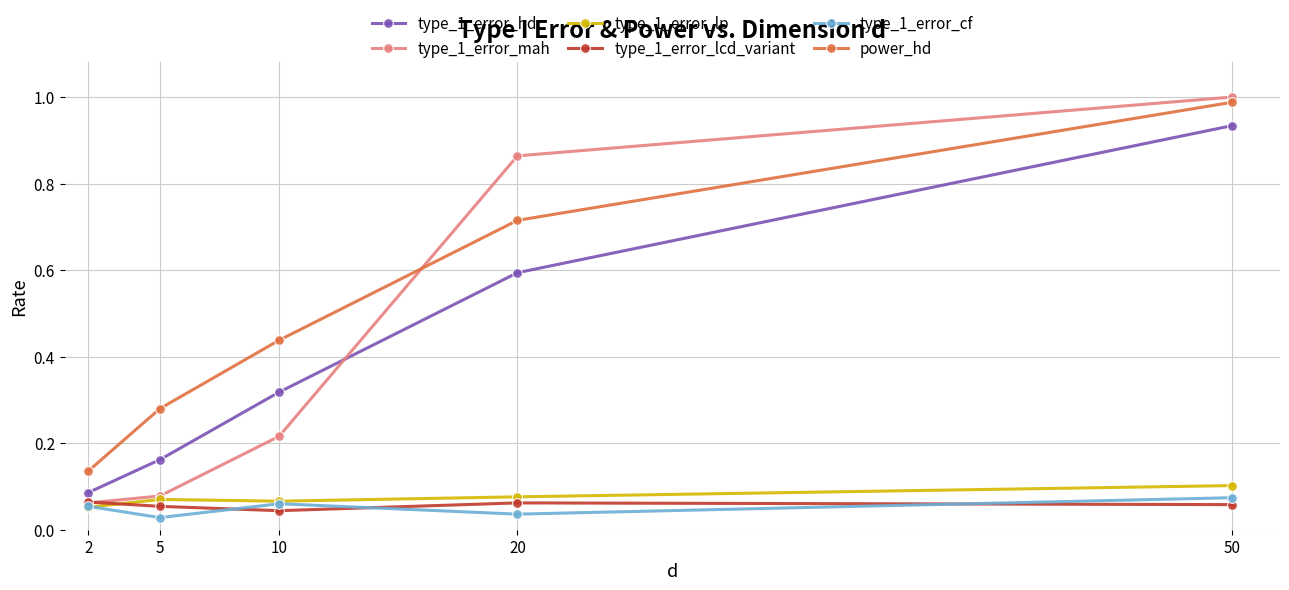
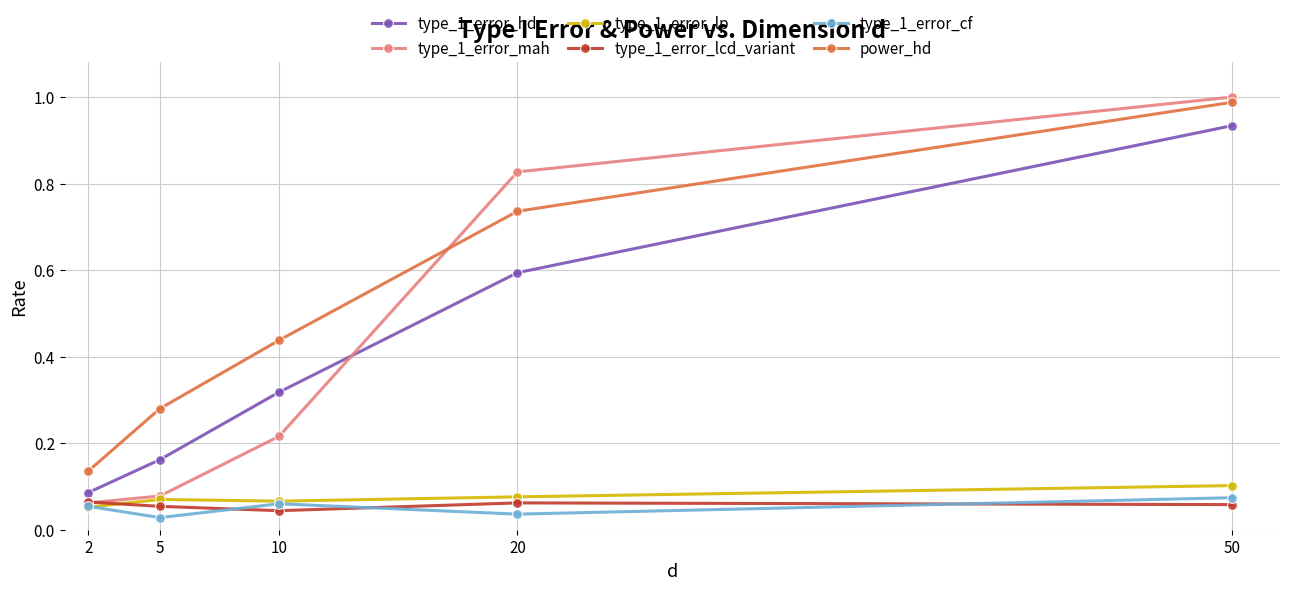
  {
    "type_1_error_hd": {
      "2": 0.09,
      "5": 0.16,
      "10": 0.32,
      "20": 0.59,
      "50": 0.93
    },
    "type_1_error_mah": {
      "5": 0.08,
      "10": 0.22,
-     "20": 0.86,
+     "20": 0.83,
      "50": 1.00
    },
    "type_1_error_lp": {
      "5": 0.07,
      "10": 0.07,
      "20": 0.08,
      "50": 0.10
    },
    "type_1_error_lcd_variant": {
      "5": 0.05,
      "10": 0.04,
      "20": 0.06,
      "50": 0.06
    },
    "type_1_error_cf": {
      "5": 0.03,
      "10": 0.06,
      "20": 0.04,
      "50": 0.07
    },
    "power_hd": {
      "2": 0.14,
      "5": 0.28,
      "10": 0.44,
-     "20": 0.72,
+     "20": 0.74,
      "50": 0.99
    }
  }
